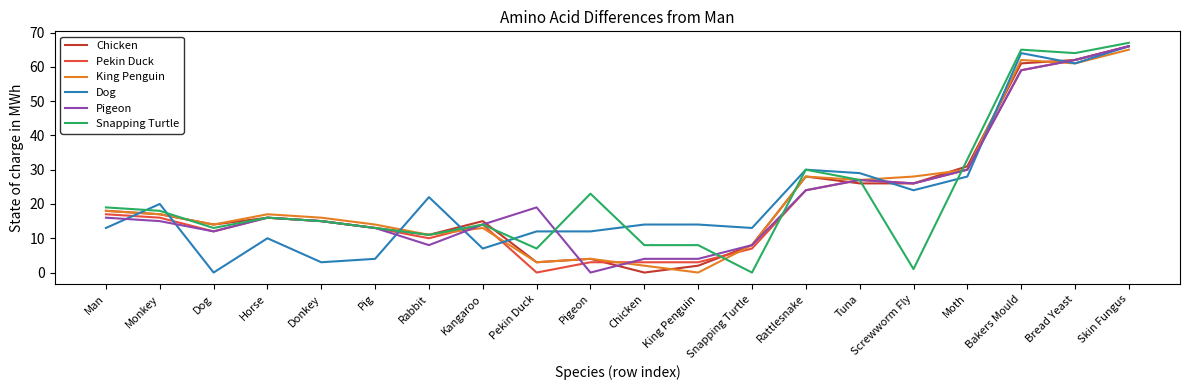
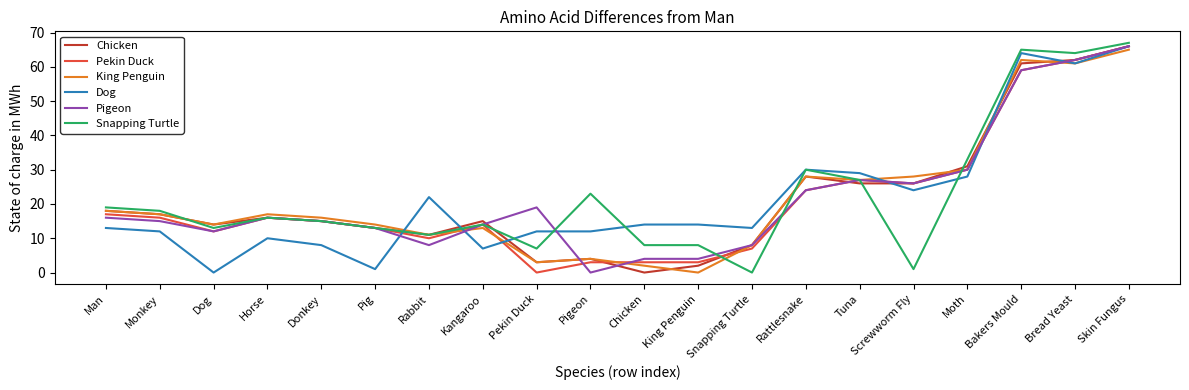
  {
    "Dog": {
      "Man": 13,
-     "Monkey": 20,
+     "Monkey": 12,
      "Dog": 0,
      "Horse": 10,
-     "Donkey": 3,
-     "Pig": 4,
+     "Donkey": 8,
+     "Pig": 1,
      "Rabbit": 22,
      "Kangaroo": 7,
      "Pekin Duck": 12,
      "Pigeon": 12,
      "Chicken": 14,
      "King Penguin": 14,
      "Snapping Turtle": 13,
      "Tuna": 29,
      "Screwworm Fly": 24,
      "Moth": 28,
      "Bakers Mould": 64
    },
    "Pigeon": {
      "Man": 16,
      "Monkey": 15,
      "Rabbit": 8,
      "Pekin Duck": 19,
      "Pigeon": 0,
      "Chicken": 4,
      "King Penguin": 4
    },
    "Snapping Turtle": {
      "Man": 19,
      "Monkey": 18,
      "Dog": 13,
      "Pekin Duck": 7,
      "Pigeon": 23,
      "Chicken": 8,
      "King Penguin": 8,
      "Snapping Turtle": 0,
      "Screwworm Fly": 1,
      "Moth": 33,
      "Bakers Mould": 65,
      "Bread Yeast": 64,
      "Skin Fungus": 67
    }
  }
